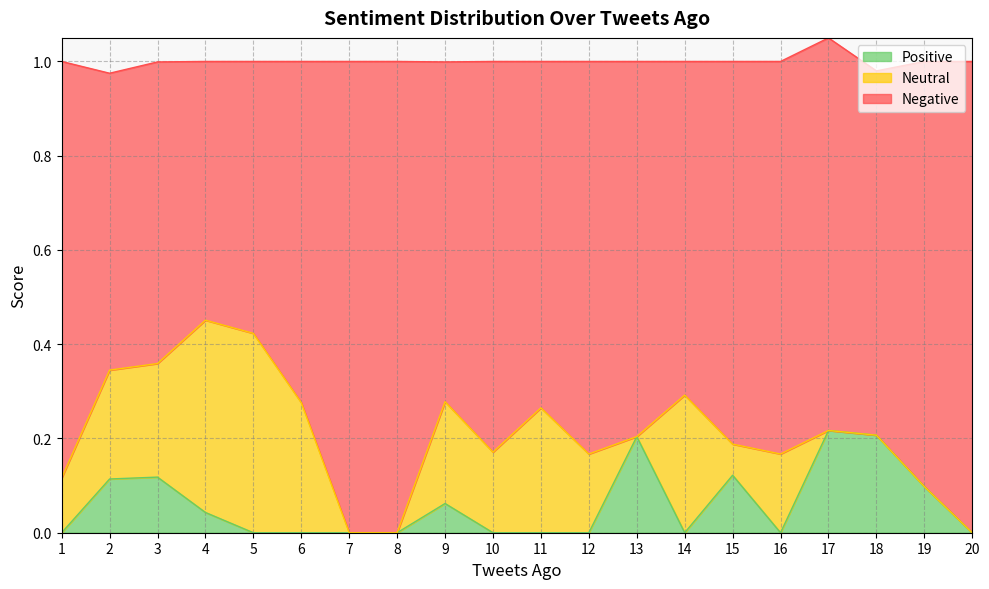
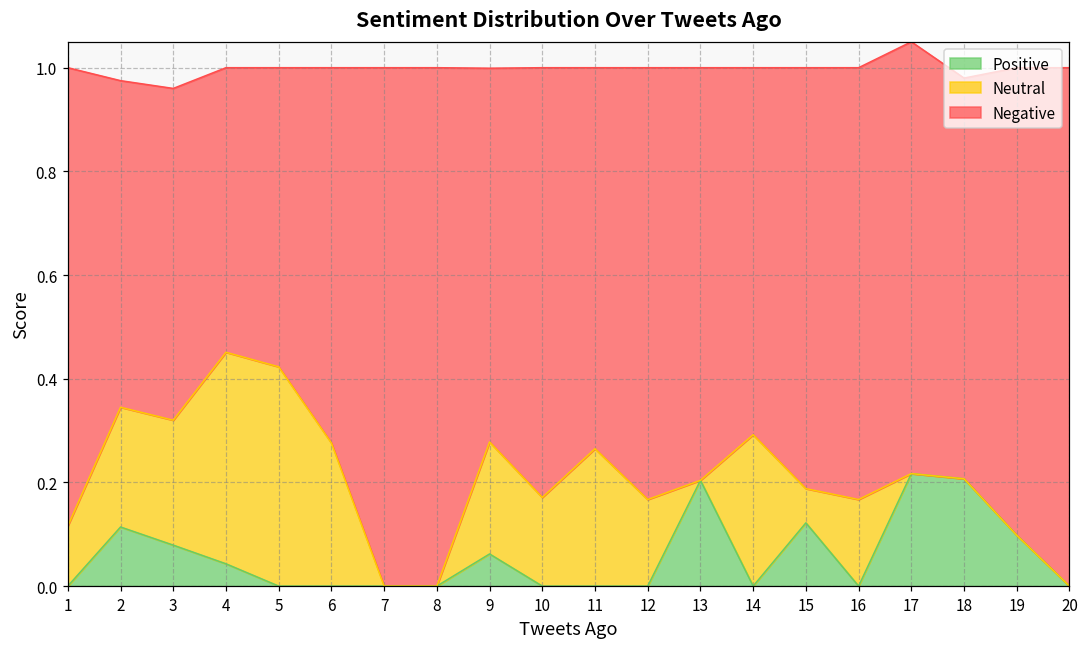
  {
    "Positive": {
      "1": 0.00,
      "2": 0.11,
-     "3": 0.12,
+     "3": 0.08,
      "4": 0.04,
      "5": 0.00,
      "6": 0.00,
      "9": 0.06,
      "10": 0.00,
      "11": 0.00,
      "12": 0.00,
      "14": 0.00,
      "15": 0.12,
      "16": 0.00
    },
    "Neutral": {
      "1": 0.12,
      "2": 0.23,
      "3": 0.24,
      "4": 0.41,
      "5": 0.42,
      "6": 0.28,
      "9": 0.22,
      "10": 0.17,
      "11": 0.27,
      "12": 0.17,
      "14": 0.29,
      "15": 0.07,
      "16": 0.17
    },
    "Negative": {
      "1": 0.88,
      "2": 0.63,
      "3": 0.64,
      "4": 0.55,
      "5": 0.58,
      "6": 0.72,
      "7": 1.00,
      "8": 1.00,
      "9": 0.72,
      "10": 0.83,
      "11": 0.74,
      "12": 0.83,
      "13": 0.80,
      "14": 0.71,
      "15": 0.81,
      "16": 0.83,
      "17": 0.83,
      "20": 1.00
    }
  }
